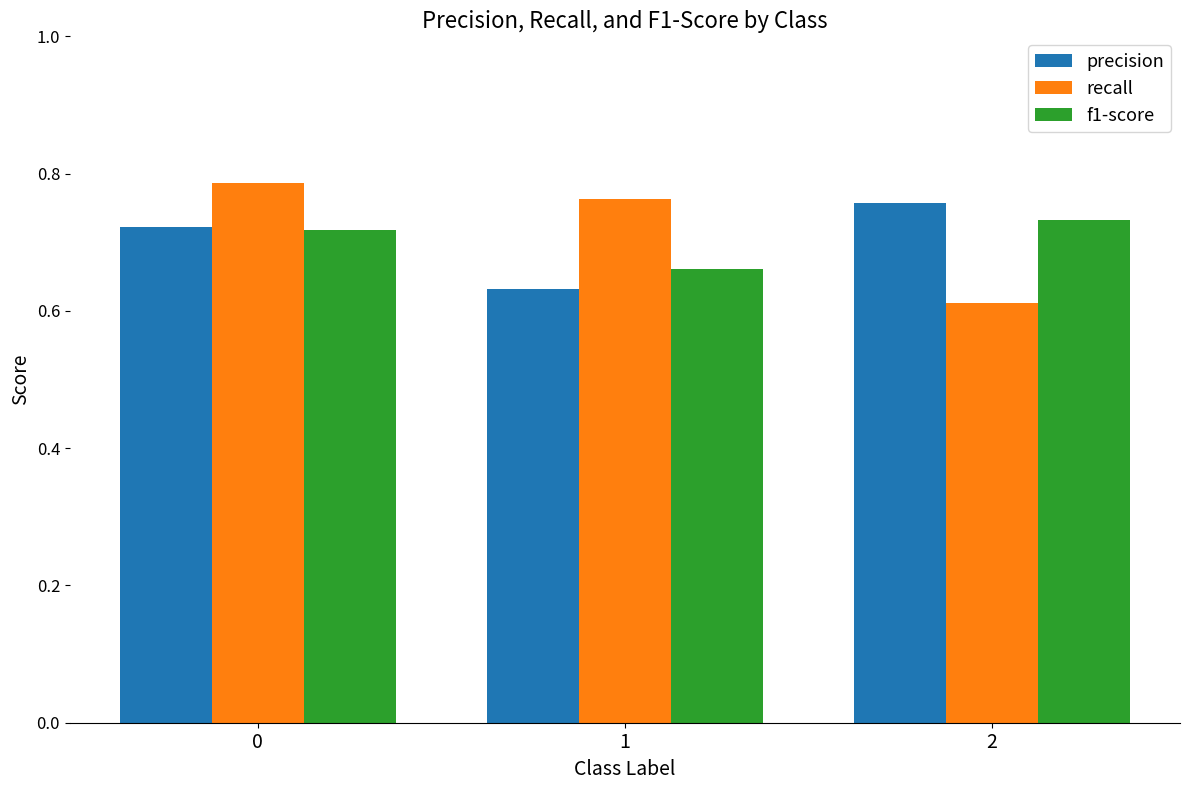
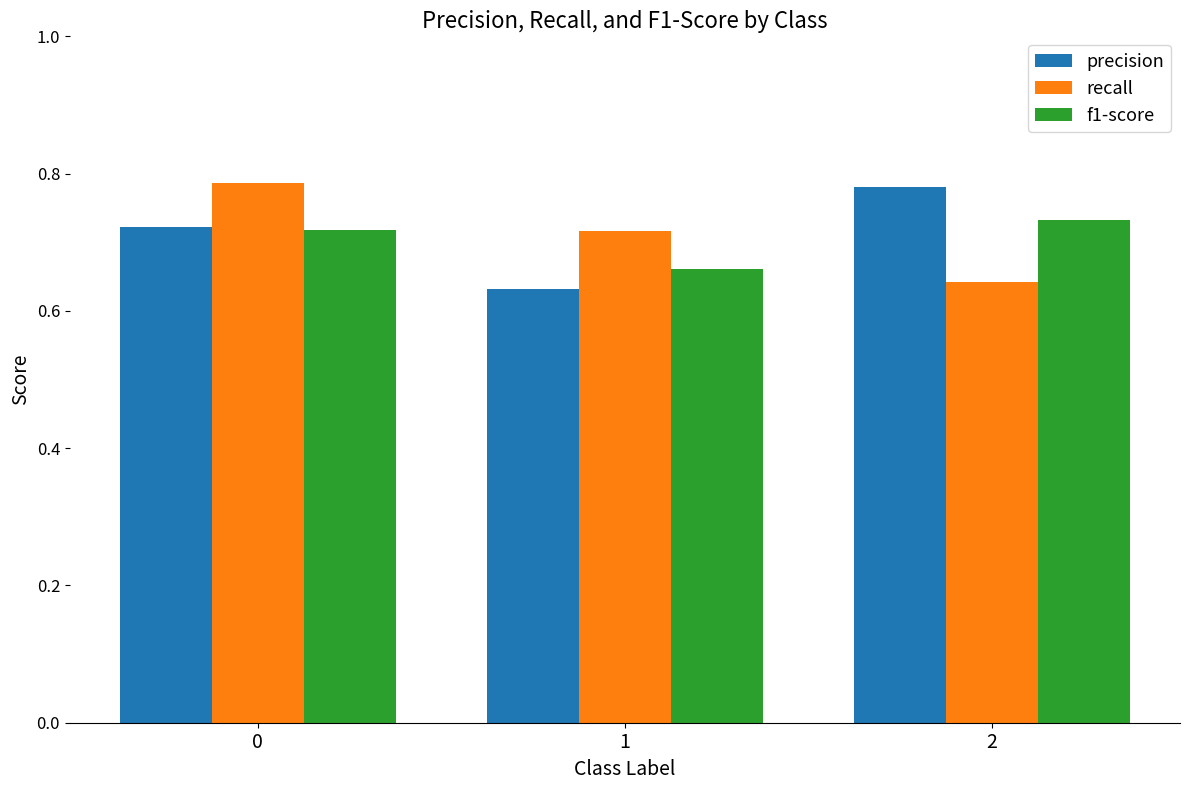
  {
    "precision": {
      "0": 0.72,
      "1": 0.63,
-     "2": 0.76
+     "2": 0.78
    },
    "recall": {
      "0": 0.79,
-     "1": 0.76,
-     "2": 0.61
+     "1": 0.72,
+     "2": 0.64
    },
    "f1-score": {
      "0": 0.72,
      "1": 0.66,
      "2": 0.73
    }
  }
